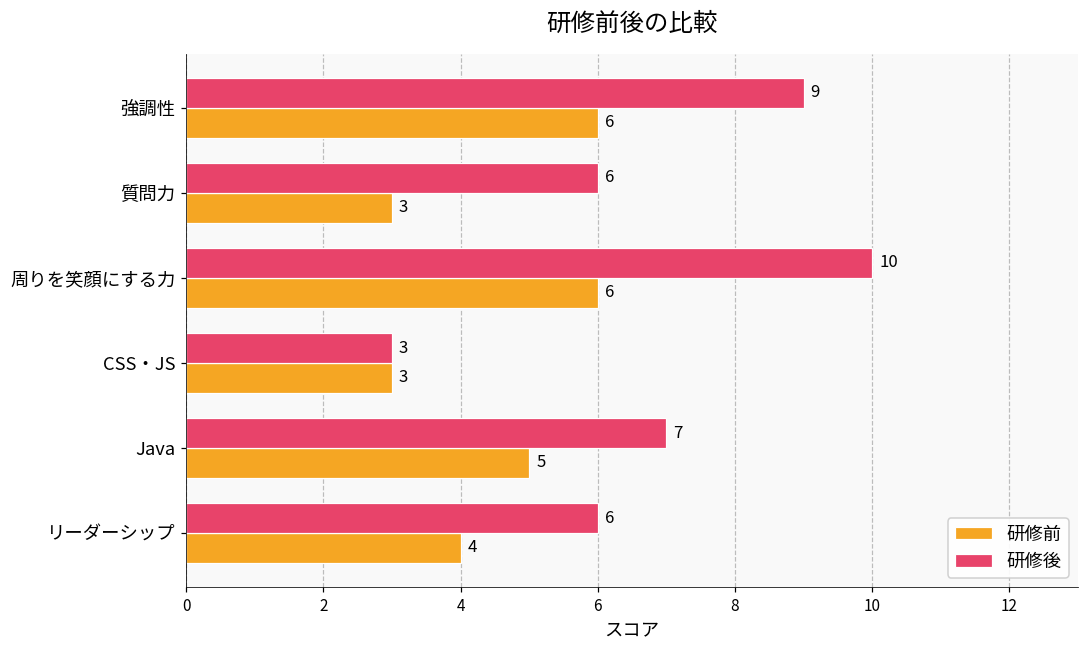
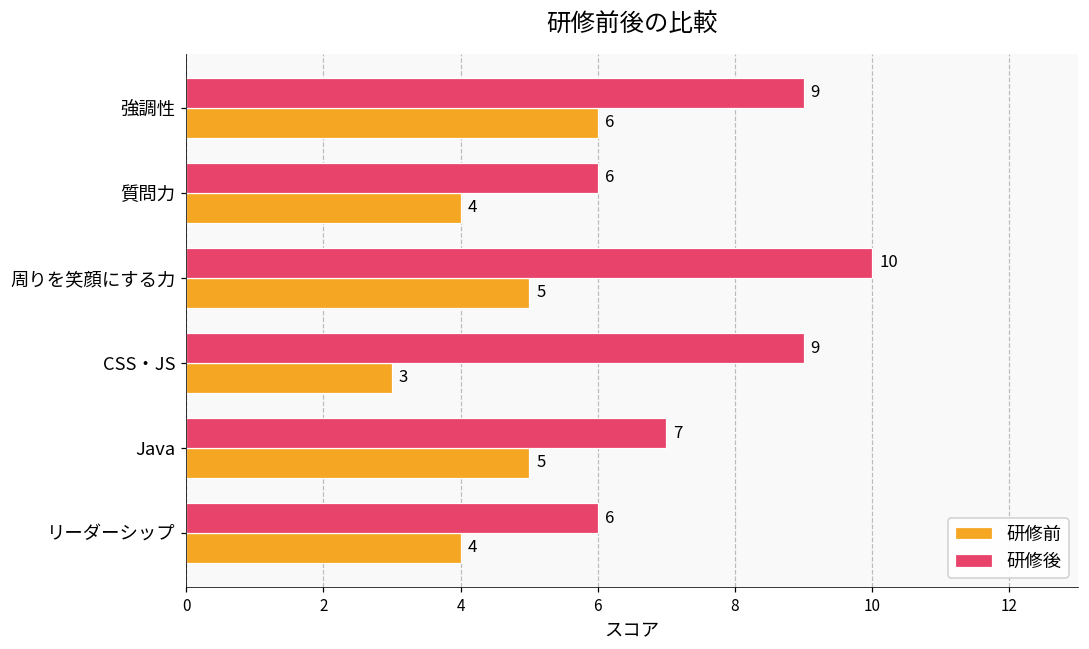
  {
    "研修前": {
      "強調性": 6,
-     "質問力": 3,
-     "周りを笑顔にする力": 6,
+     "質問力": 4,
+     "周りを笑顔にする力": 5,
      "CSS・JS": 3,
      "Java": 5,
      "リーダーシップ": 4
    },
    "研修後": {
      "強調性": 9,
      "質問力": 6,
      "周りを笑顔にする力": 10,
-     "CSS・JS": 3,
+     "CSS・JS": 9,
      "Java": 7,
      "リーダーシップ": 6
    }
  }
